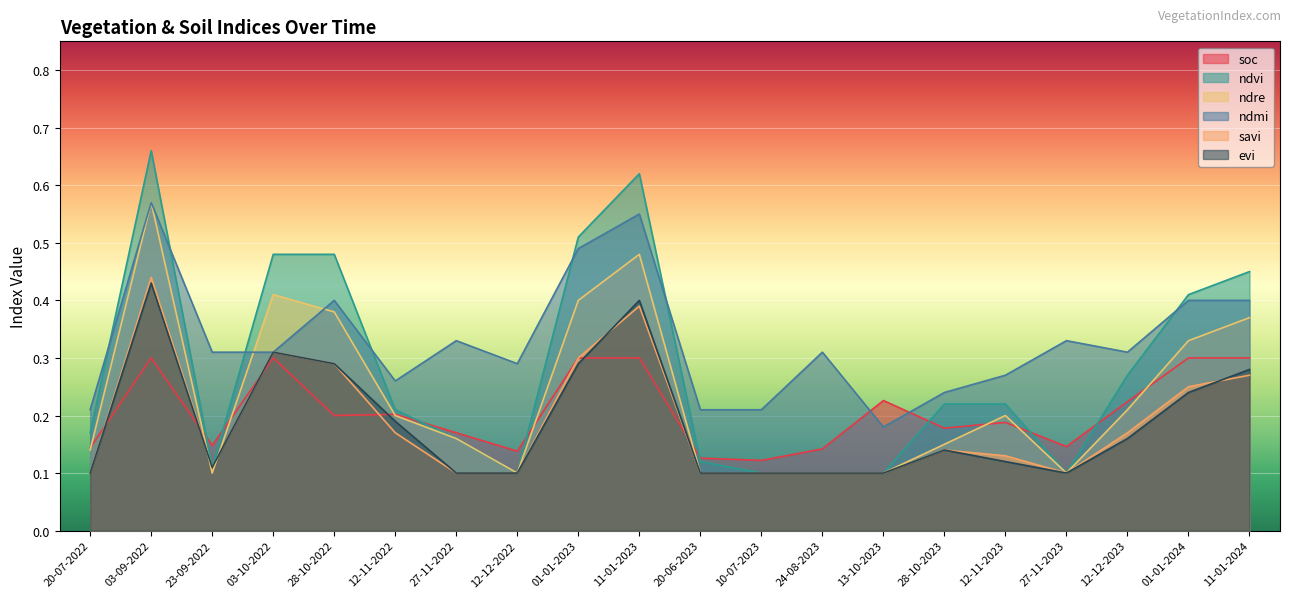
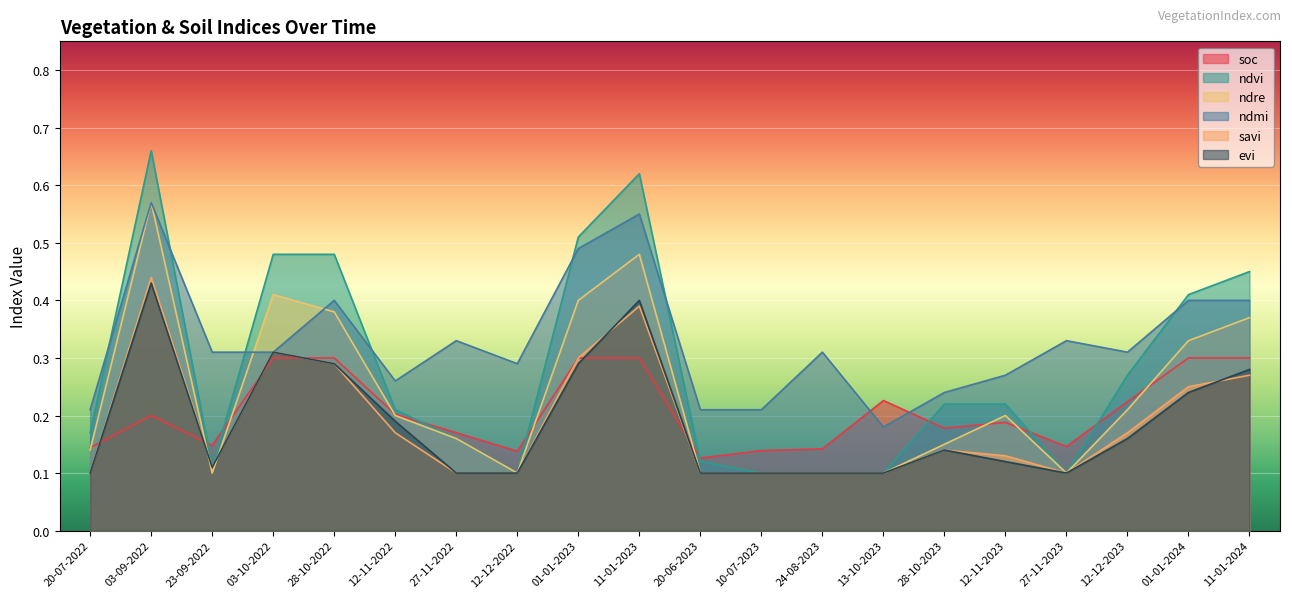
  {
    "soc": {
-     "03-09-2022": 0.3,
+     "03-09-2022": 0.2,
      "23-09-2022": 0.15,
      "03-10-2022": 0.30,
-     "28-10-2022": 0.2,
+     "28-10-2022": 0.3,
      "27-11-2022": 0.17,
      "12-12-2022": 0.14,
      "11-01-2023": 0.30,
      "20-06-2023": 0.13,
-     "10-07-2023": 0.12,
+     "10-07-2023": 0.14,
      "24-08-2023": 0.14,
      "13-10-2023": 0.23,
      "28-10-2023": 0.18,
      "12-11-2023": 0.19,
      "27-11-2023": 0.15,
      "12-12-2023": 0.22,
      "01-01-2024": 0.30,
      "11-01-2024": 0.30
    },
    "evi": {
      "03-09-2022": 0.43,
      "12-11-2022": 0.19,
      "01-01-2023": 0.29,
      "11-01-2023": 0.40,
      "12-11-2023": 0.12,
      "12-12-2023": 0.16,
      "01-01-2024": 0.24,
      "11-01-2024": 0.28
    }
  }
